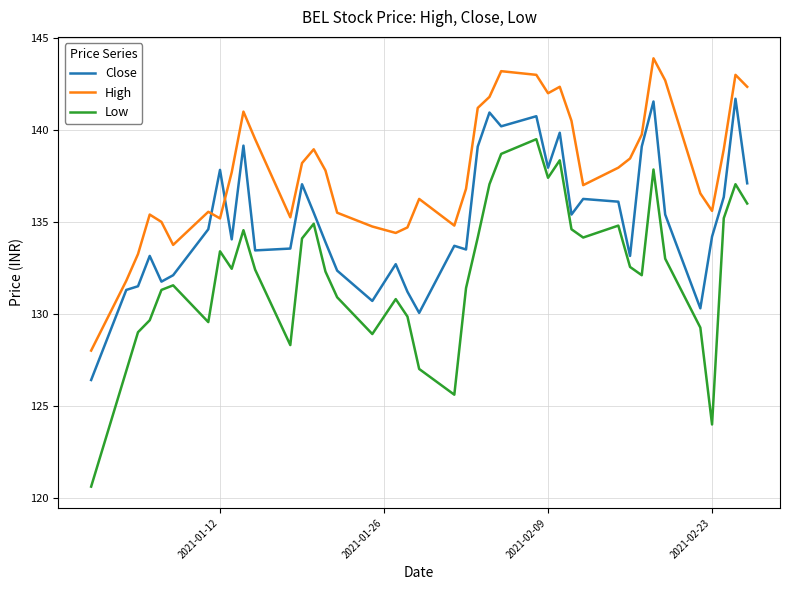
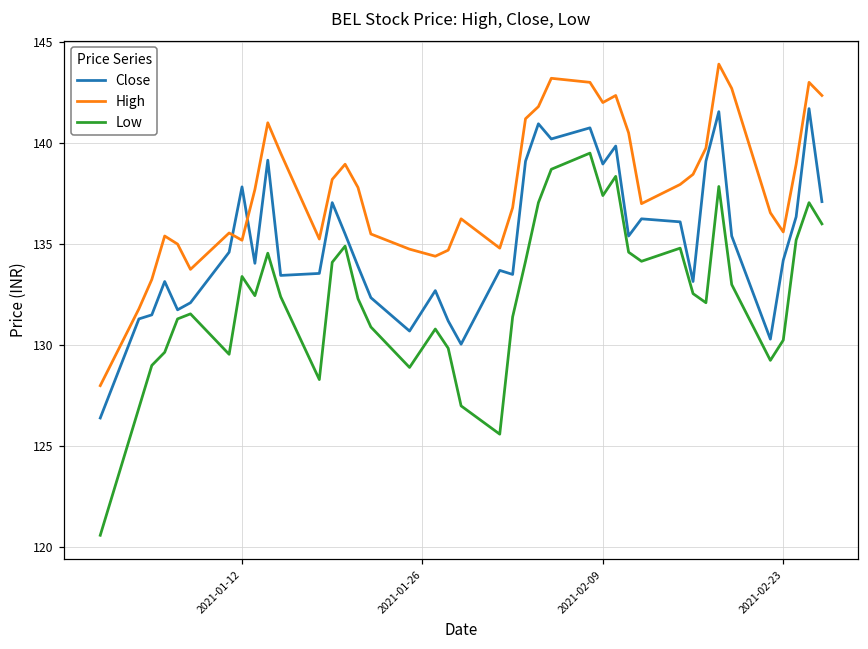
  {
    "Close": {
      "2021-01-12": 137.8,
-     "2021-02-09": 138.0,
+     "2021-02-09": 139.0,
      "2021-02-23": 134.2
    },
    "High": {
      "2021-01-12": 135.2,
      "2021-02-09": 142.0,
      "2021-02-23": 135.6
    },
    "Low": {
      "2021-01-12": 133.4,
      "2021-02-09": 137.4,
-     "2021-02-23": 124.0
+     "2021-02-23": 130.3
    }
  }
